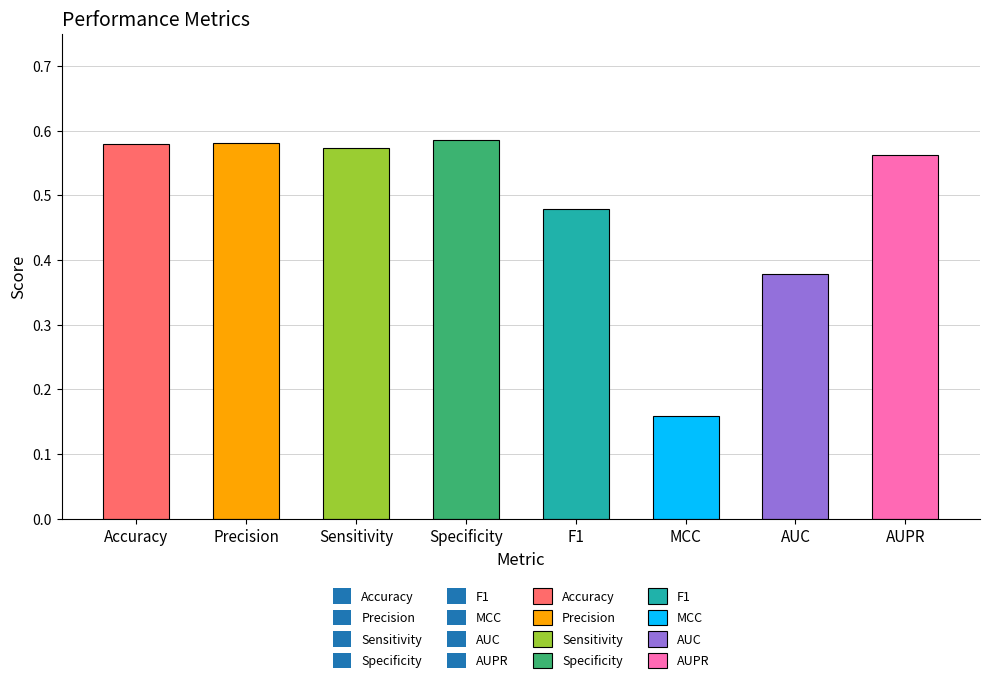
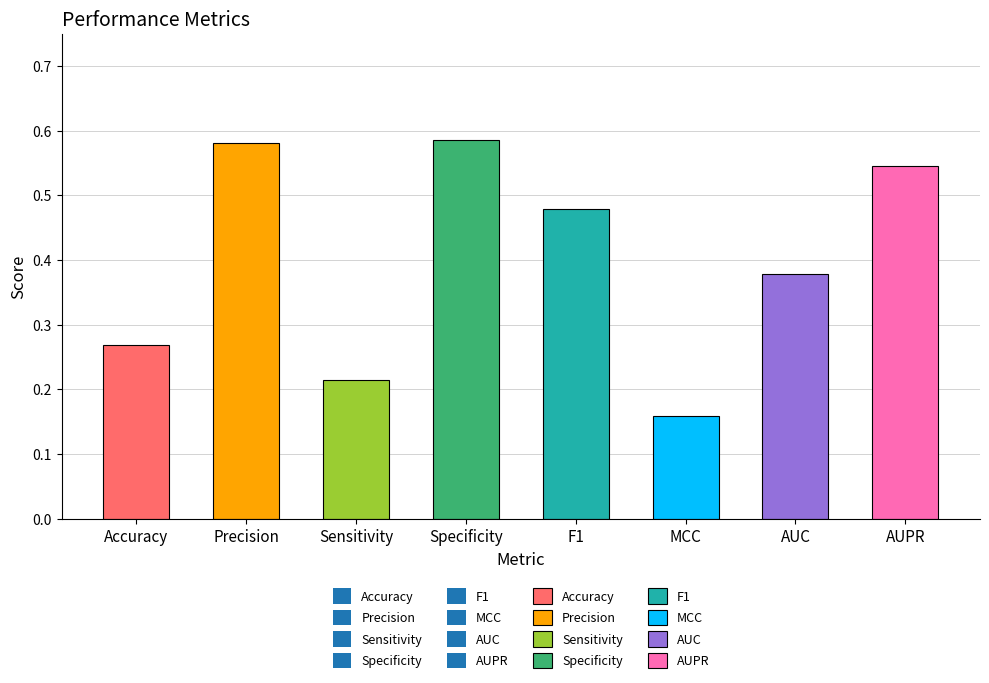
  {
-   "Accuracy": 0.58,
+   "Accuracy": 0.27,
    "Precision": 0.58,
-   "Sensitivity": 0.57,
+   "Sensitivity": 0.22,
    "Specificity": 0.59,
    "F1": 0.48,
    "MCC": 0.16,
    "AUC": 0.38,
-   "AUPR": 0.56
+   "AUPR": 0.55
  }
